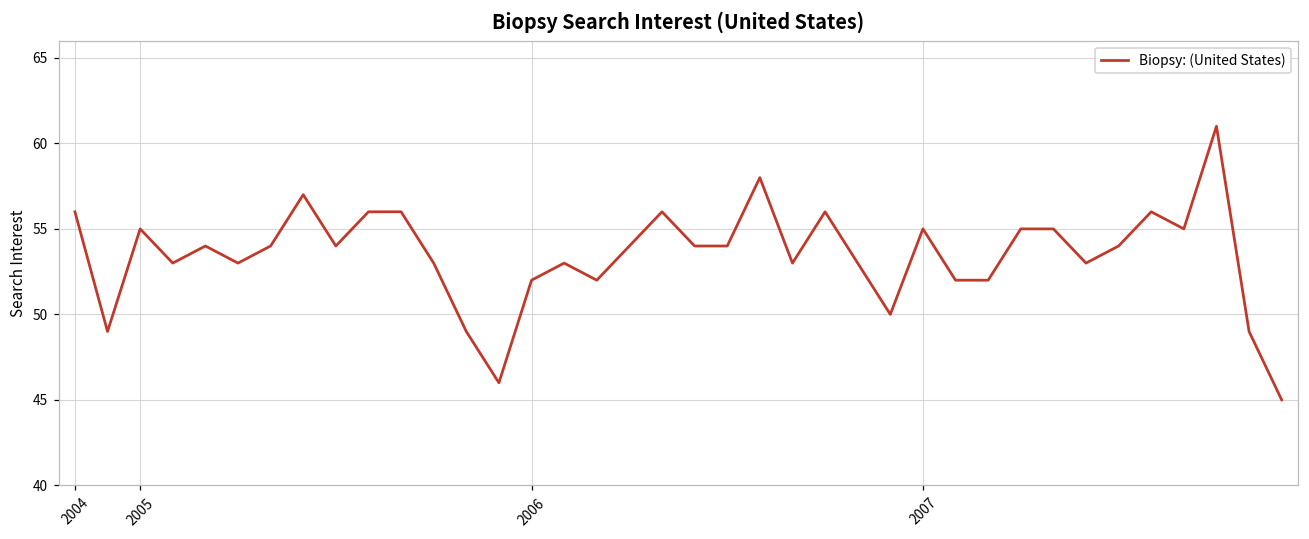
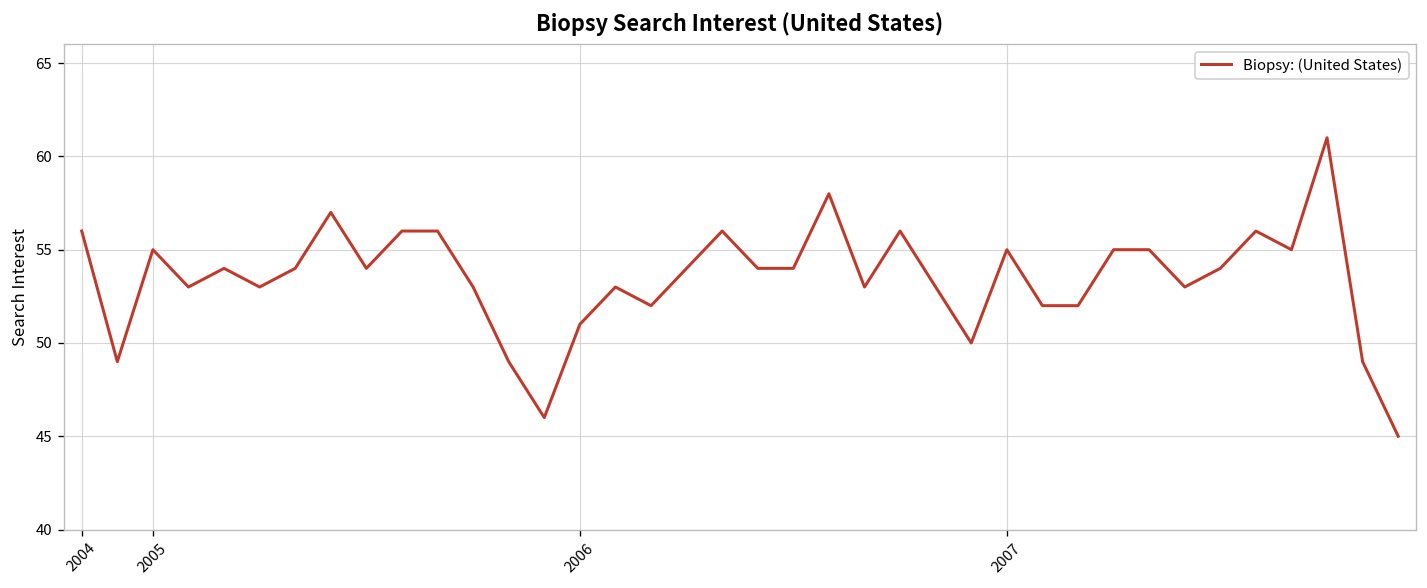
  {
    "2004": 56,
    "2005": 55,
-   "2006": 52,
+   "2006": 51,
    "2007": 55
  }
